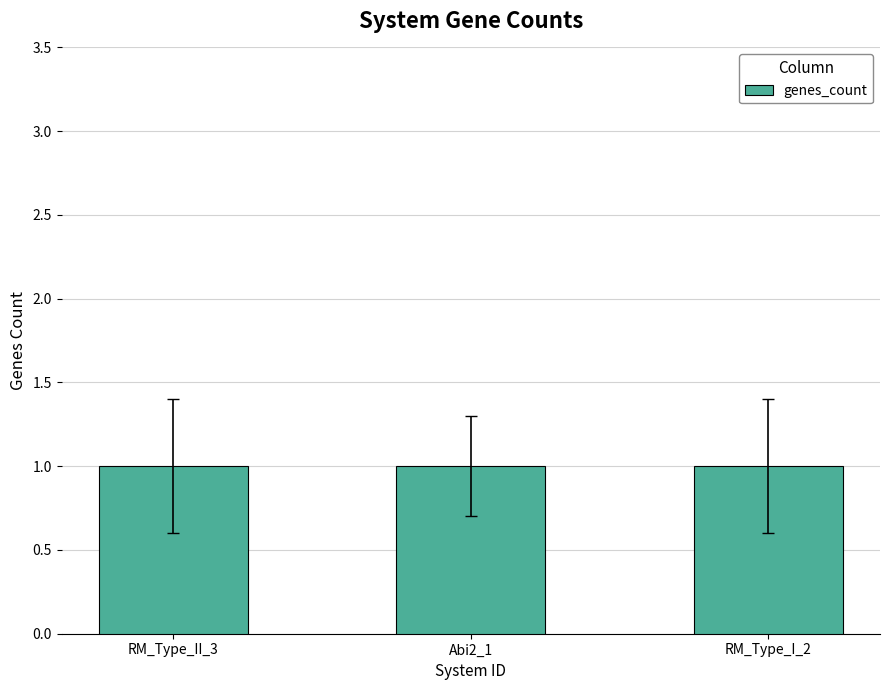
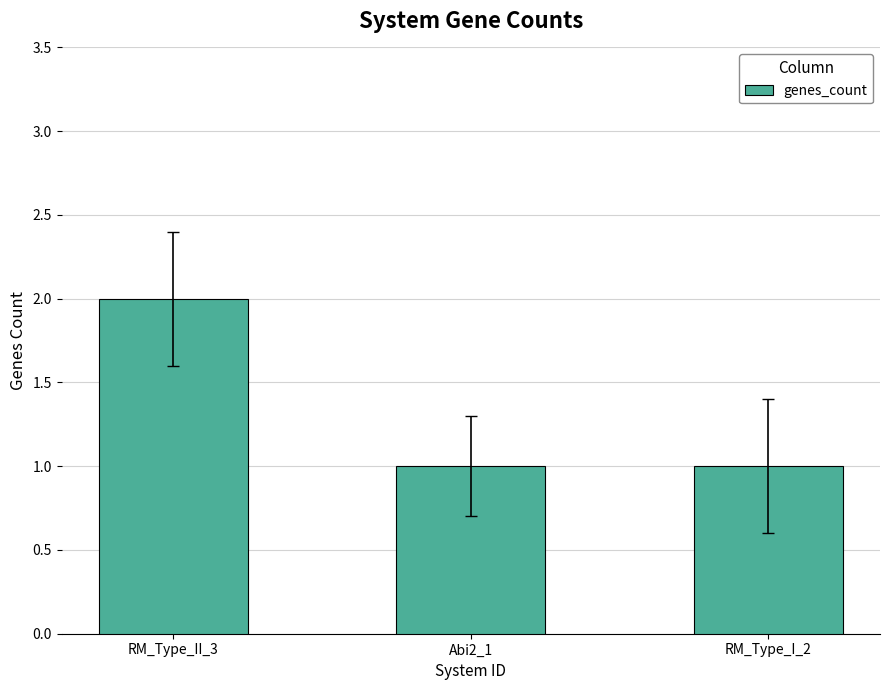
  {
    "genes_count": {
-     "RM_Type_II_3": 1,
+     "RM_Type_II_3": 2,
      "Abi2_1": 1,
      "RM_Type_I_2": 1
    }
  }
